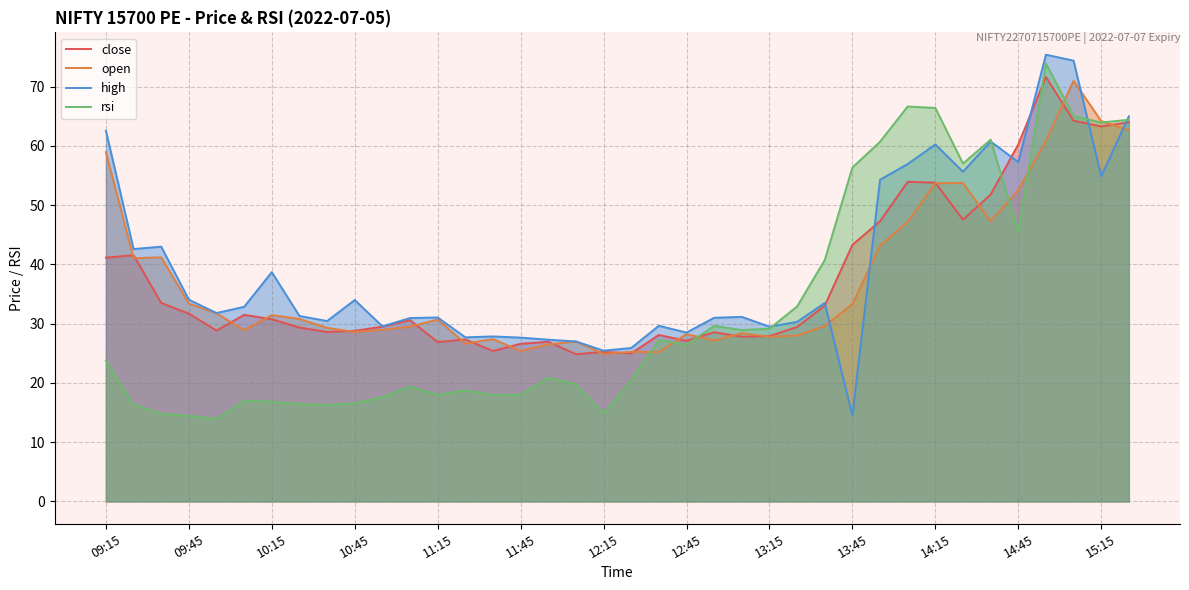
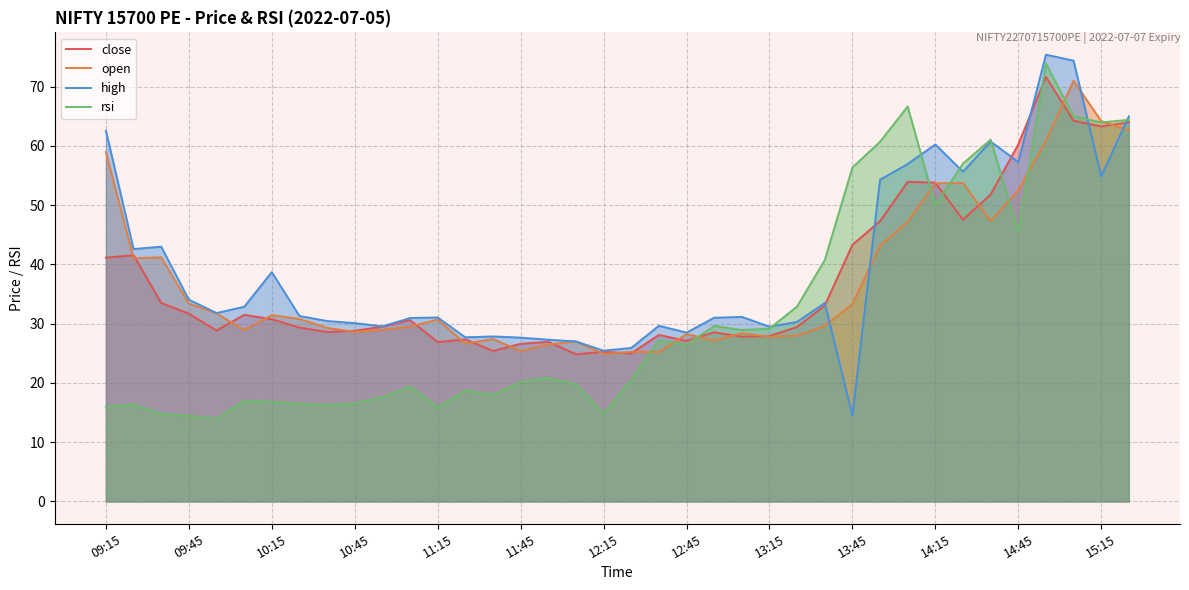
  {
    "high": {
      "09:15": 63,
      "09:45": 34,
      "10:15": 39,
-     "10:45": 34,
+     "10:45": 30,
      "11:45": 28,
      "13:45": 15,
      "14:15": 60,
      "14:45": 57,
      "15:15": 55
    },
    "rsi": {
-     "09:15": 24,
+     "09:15": 16,
      "09:45": 14,
      "10:15": 17,
      "10:45": 17,
-     "11:15": 18,
-     "11:45": 18,
+     "11:15": 16,
+     "11:45": 20,
      "12:15": 15,
      "12:45": 26,
      "13:45": 56,
-     "14:15": 66,
+     "14:15": 50,
      "14:45": 45
    }
  }
